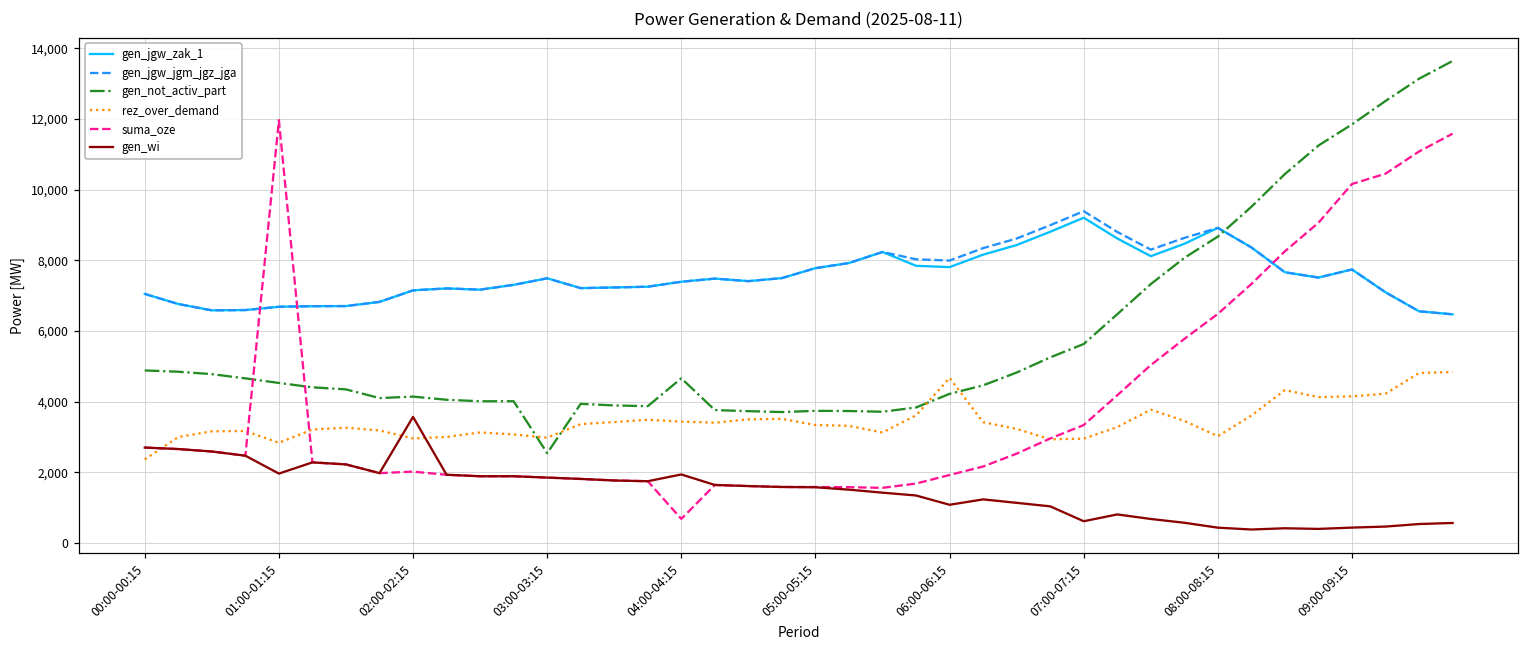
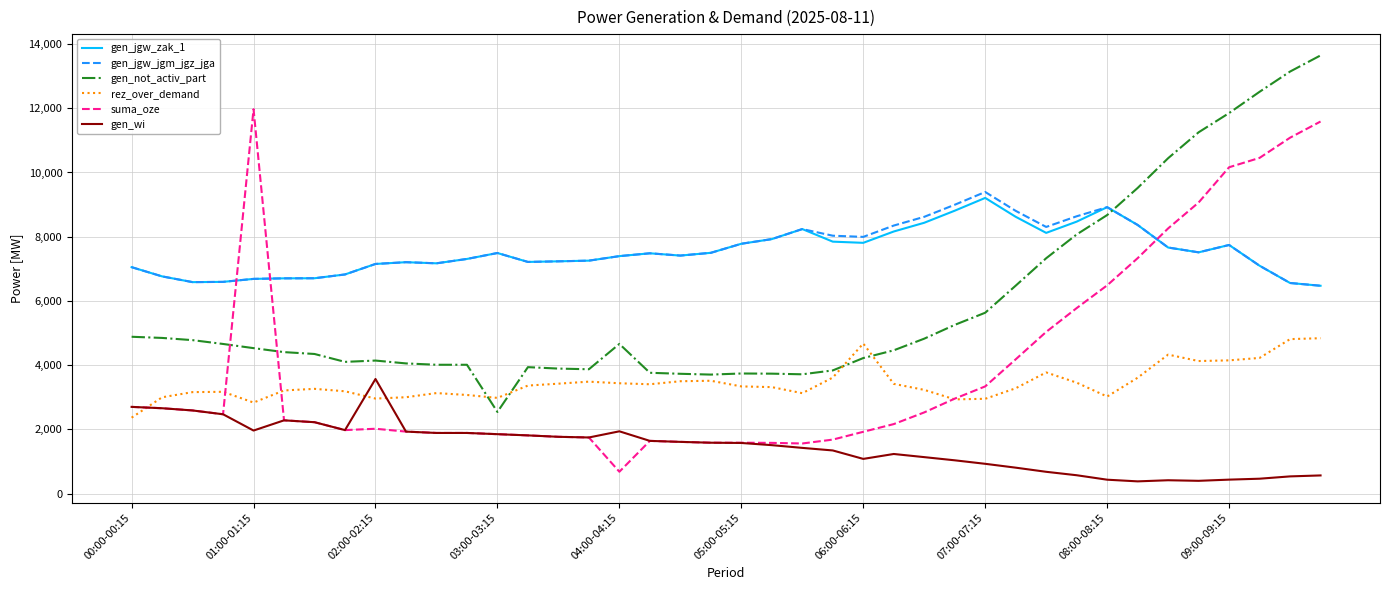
  {
    "gen_not_activ_part": {
      "00:00-00:15": "4,900",
      "01:00-01:15": "4,500",
      "02:00-02:15": "4,100",
      "03:00-03:15": "2,500",
      "04:00-04:15": "4,700",
      "05:00-05:15": "3,700",
      "06:00-06:15": "4,200",
      "07:00-07:15": "5,600",
      "08:00-08:15": "8,700",
      "09:00-09:15": "11,900"
    },
    "rez_over_demand": {
      "00:00-00:15": "2,400",
      "01:00-01:15": "2,800",
      "02:00-02:15": "3,000",
      "03:00-03:15": "3,000",
      "04:00-04:15": "3,400",
      "05:00-05:15": "3,300",
      "06:00-06:15": "4,700",
      "07:00-07:15": "3,000",
      "08:00-08:15": "3,000",
      "09:00-09:15": "4,100"
    },
    "suma_oze": {
      "01:00-01:15": "12,000",
      "02:00-02:15": "2,000",
      "04:00-04:15": "700",
      "06:00-06:15": "1,900",
      "07:00-07:15": "3,300",
      "08:00-08:15": "6,500",
      "09:00-09:15": "10,200"
    },
    "gen_wi": {
      "01:00-01:15": "2,000",
      "02:00-02:15": "3,600",
      "04:00-04:15": "1,900",
      "06:00-06:15": "1,100",
-     "07:00-07:15": "600",
+     "07:00-07:15": "900",
      "08:00-08:15": "400",
      "09:00-09:15": "400"
    }
  }
